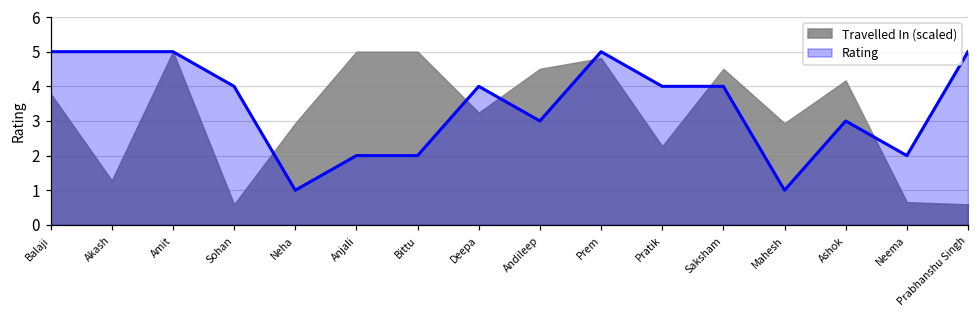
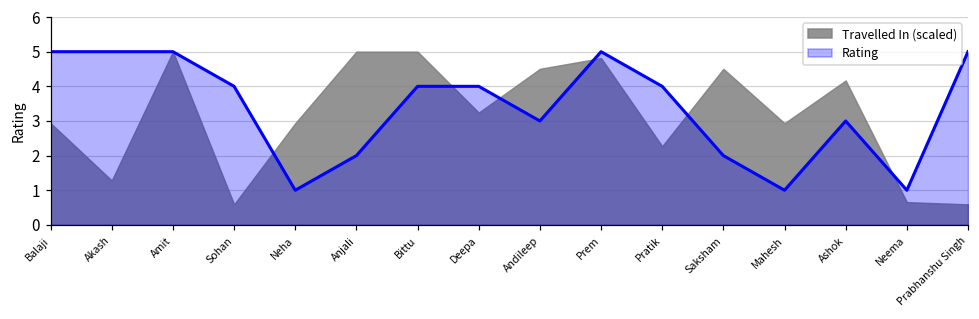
  {
    "Travelled In (scaled)": {
-     "Balaji": 3.8,
+     "Balaji": 2.9,
      "Akash": 1.3,
      "Sohan": 0.6,
      "Neha": 2.9,
      "Anjali": 5.0,
      "Bittu": 5.0,
      "Deepa": 3.2,
      "Andileep": 4.5,
      "Prem": 4.8,
      "Pratik": 2.3,
      "Saksham": 4.5,
      "Mahesh": 2.9,
      "Ashok": 4.2,
      "Neema": 0.7,
      "Prabhanshu Singh": 0.6
    },
    "Rating": {
      "Balaji": 5,
      "Akash": 5,
      "Sohan": 4,
      "Neha": 1,
      "Anjali": 2,
-     "Bittu": 2,
+     "Bittu": 4,
      "Deepa": 4,
      "Andileep": 3,
      "Prem": 5,
      "Pratik": 4,
-     "Saksham": 4,
+     "Saksham": 2,
      "Mahesh": 1,
      "Ashok": 3,
-     "Neema": 2,
+     "Neema": 1,
      "Prabhanshu Singh": 5
    }
  }
